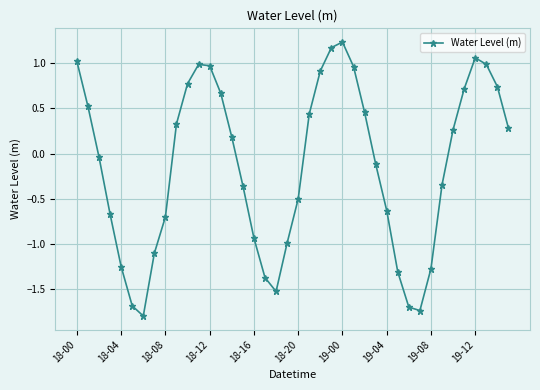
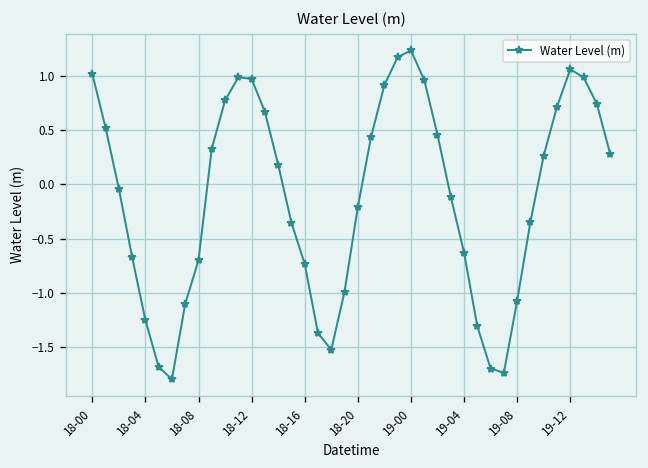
  {
    "18-00": 1.0,
    "18-04": -1.2,
    "18-08": -0.7,
    "18-12": 1.0,
-   "18-16": -0.9,
-   "18-20": -0.5,
+   "18-16": -0.7,
+   "18-20": -0.2,
    "19-00": 1.2,
    "19-04": -0.6,
-   "19-08": -1.3,
+   "19-08": -1.1,
    "19-12": 1.1
  }
